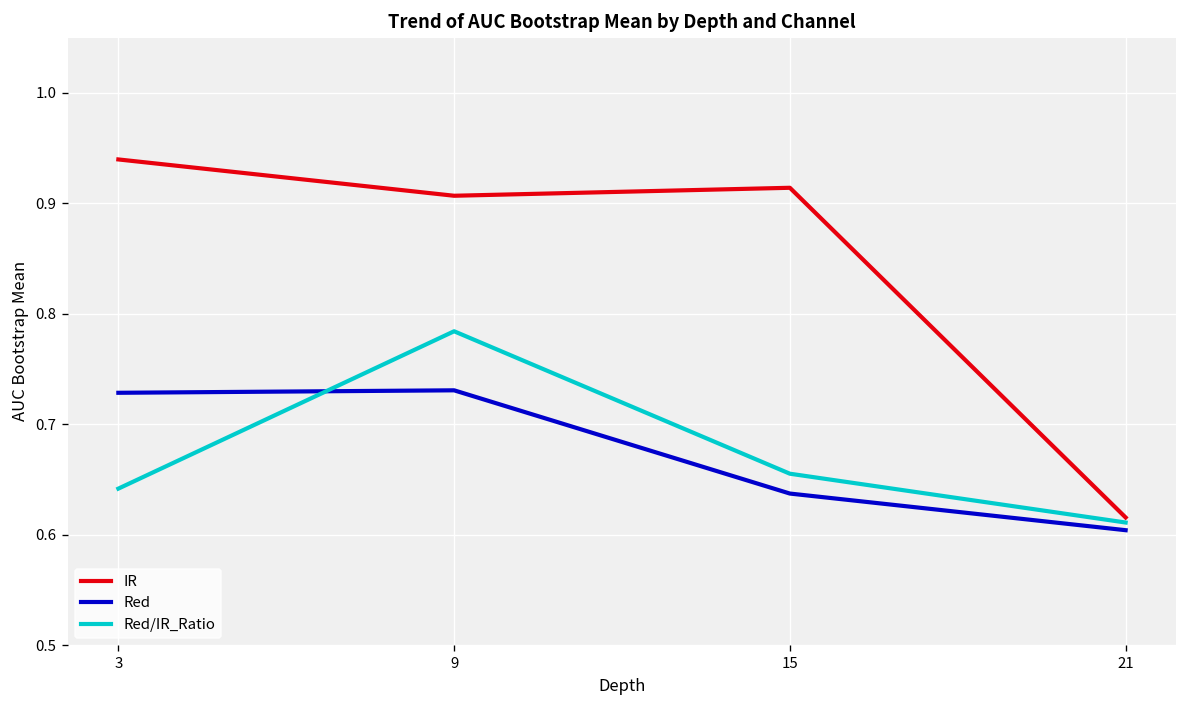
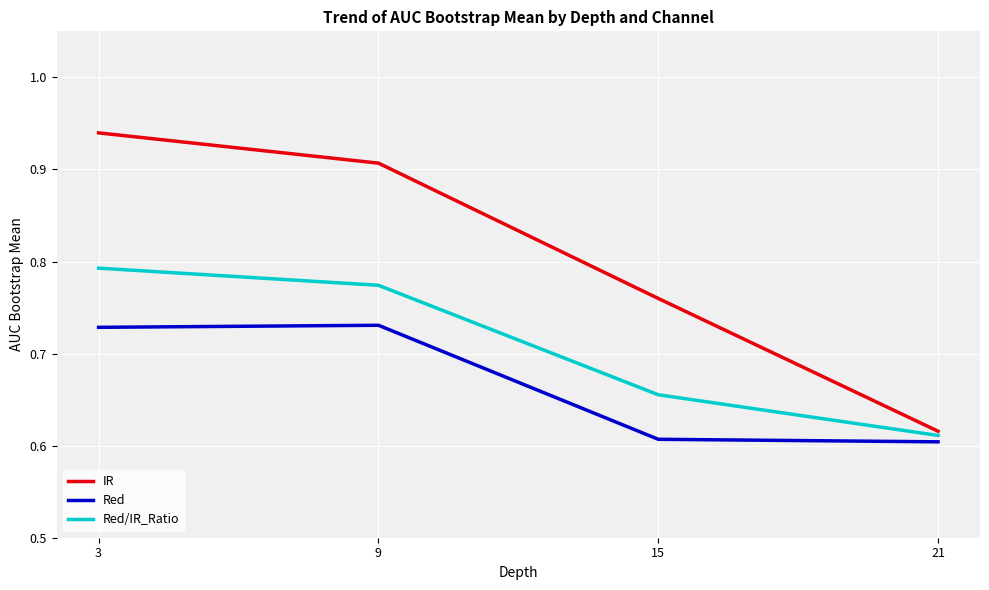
  {
    "IR": {
      "3": 0.94,
      "9": 0.91,
-     "15": 0.91,
+     "15": 0.76,
      "21": 0.62
    },
    "Red": {
      "3": 0.73,
      "9": 0.73,
-     "15": 0.64,
+     "15": 0.61,
      "21": 0.60
    },
    "Red/IR_Ratio": {
-     "3": 0.64,
-     "9": 0.78,
+     "3": 0.79,
+     "9": 0.77,
      "15": 0.66,
      "21": 0.61
    }
  }
